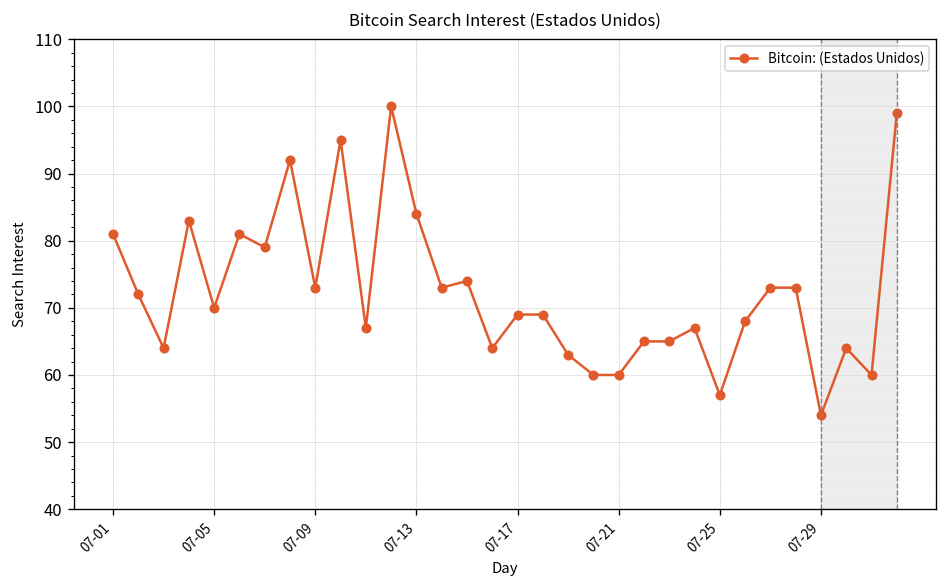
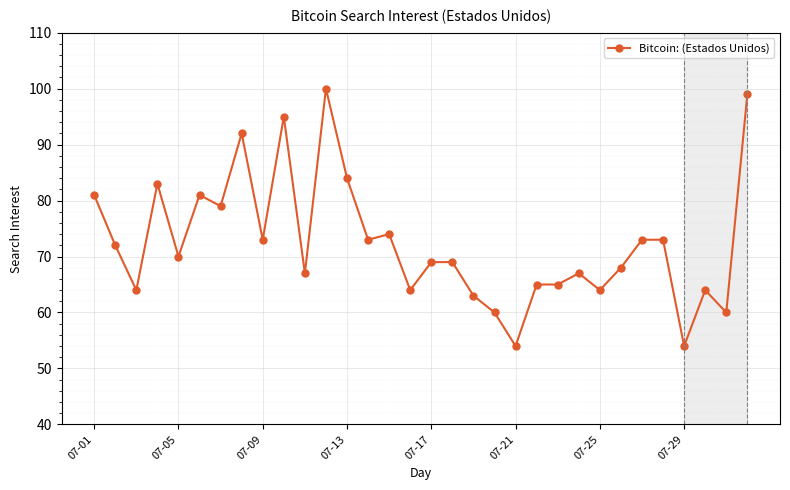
  {
    "07-01": 81,
    "07-05": 70,
    "07-09": 73,
    "07-13": 84,
    "07-17": 69,
-   "07-21": 60,
-   "07-25": 57,
+   "07-21": 54,
+   "07-25": 64,
    "07-29": 54
  }
